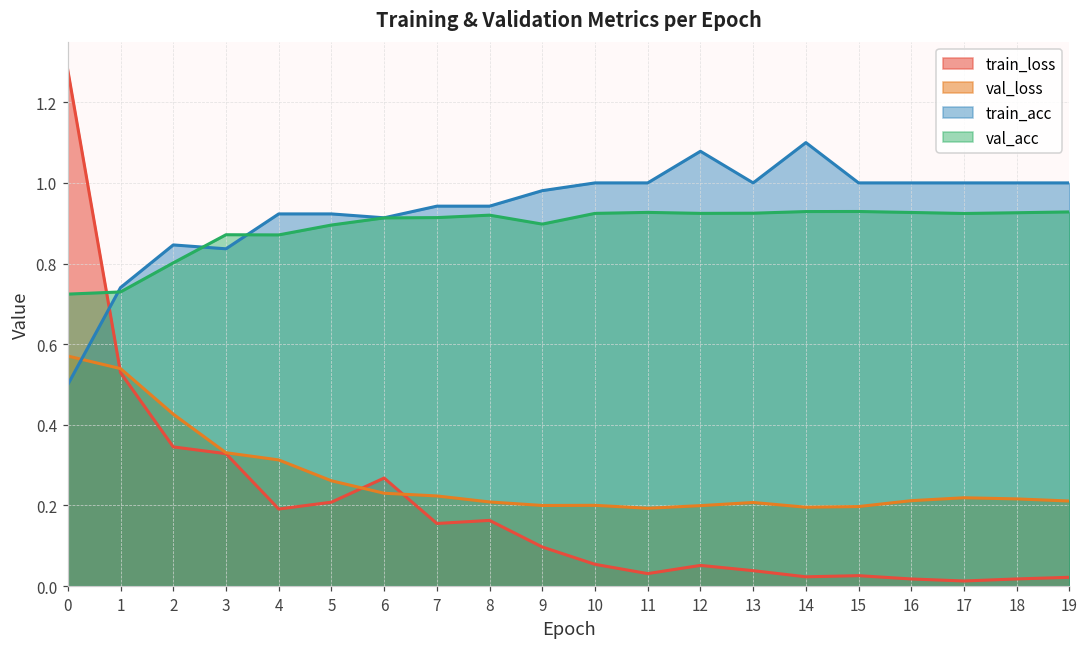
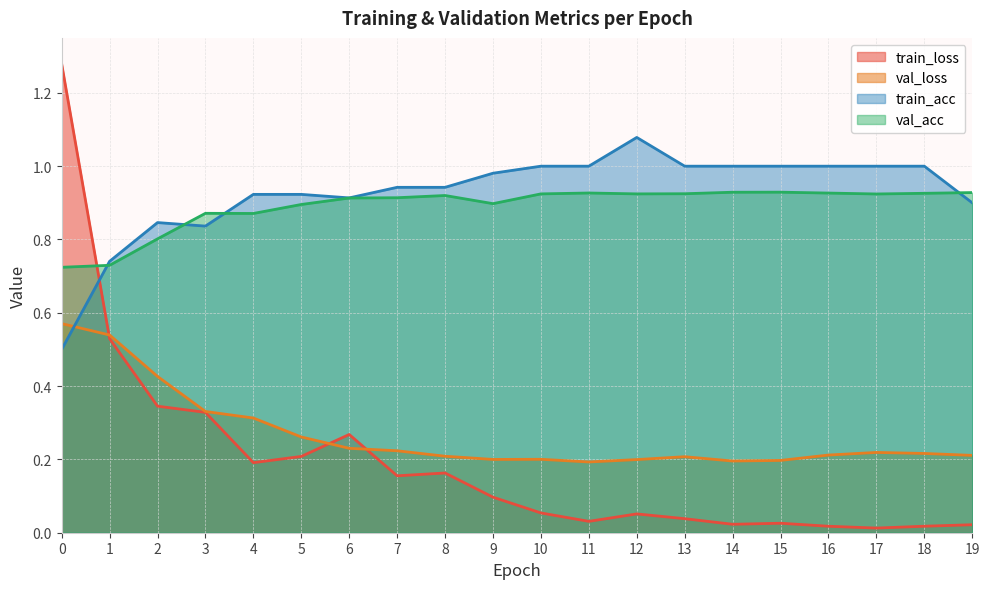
  {
    "train_acc": {
      "0": 0.5,
      "1": 0.74,
      "2": 0.85,
      "3": 0.84,
      "4": 0.92,
      "5": 0.92,
      "7": 0.94,
      "8": 0.94,
      "9": 0.98,
      "10": 1.0,
      "11": 1.0,
      "12": 1.08,
      "13": 1.0,
-     "14": 1.1,
+     "14": 1.0,
      "15": 1.0,
      "16": 1.0,
      "17": 1.0,
      "18": 1.0,
-     "19": 1.0
+     "19": 0.9
    },
    "val_acc": {
      "0": 0.72,
      "1": 0.73,
      "2": 0.8,
      "3": 0.87,
      "4": 0.87,
      "5": 0.9,
      "7": 0.91,
      "8": 0.92,
      "9": 0.9,
      "10": 0.92,
      "11": 0.93,
      "12": 0.92,
      "13": 0.92,
      "14": 0.93,
      "15": 0.93,
      "16": 0.93,
      "17": 0.92,
      "18": 0.93,
      "19": 0.93
    }
  }
